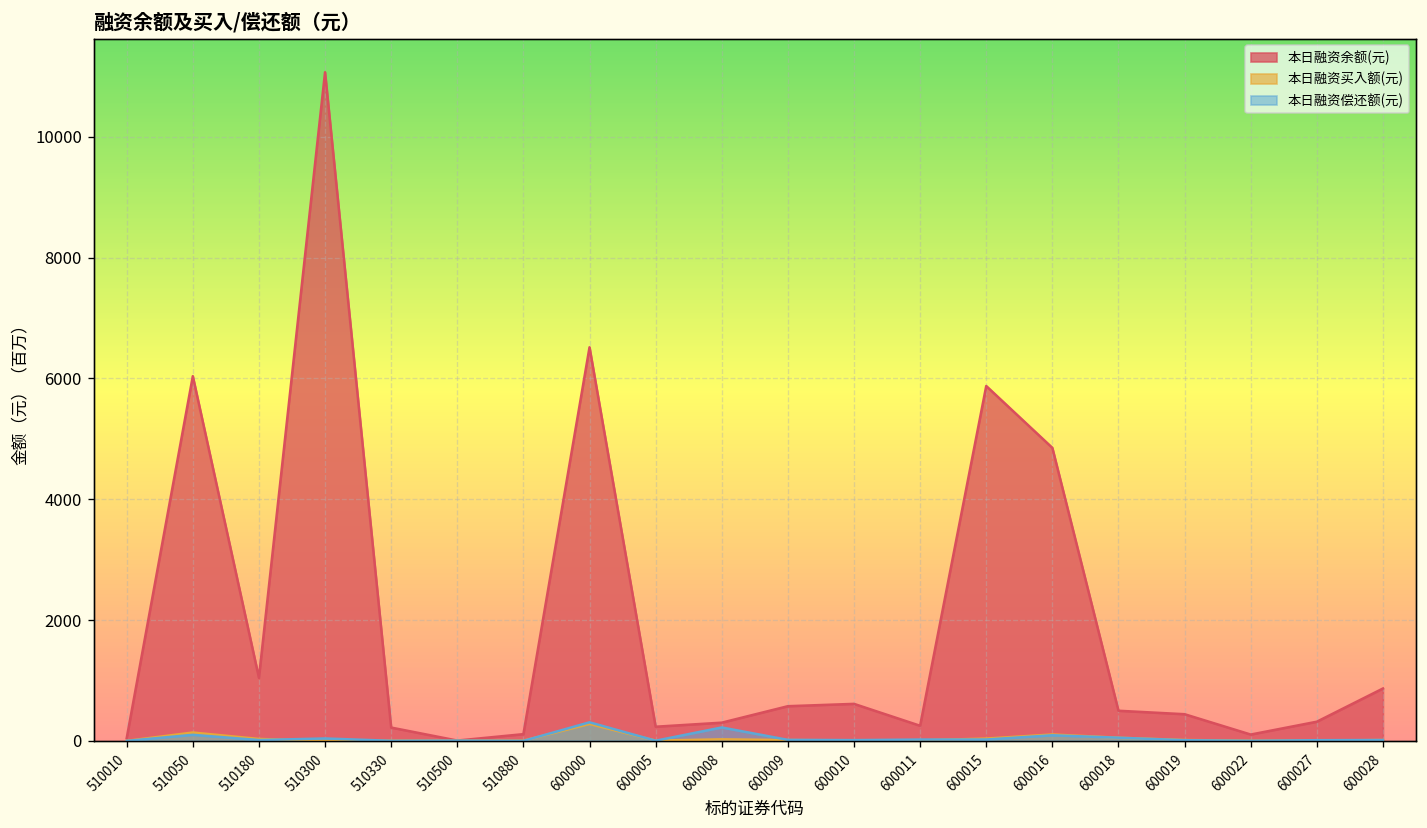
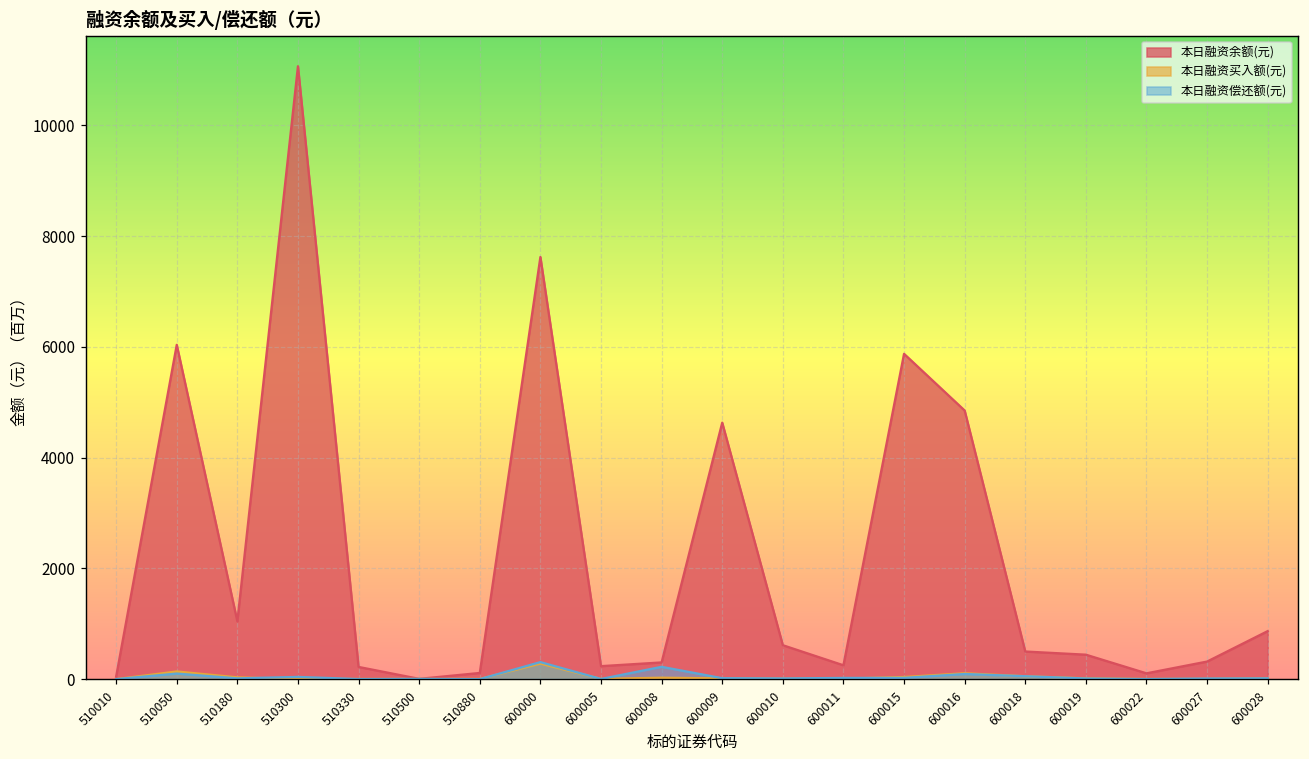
  {
    "本日融资余额(元)": {
      "510050": 6000,
      "510180": 1000,
      "510300": 11100,
      "510330": 200,
      "510880": 100,
-     "600000": 6500,
+     "600000": 7600,
      "600005": 200,
      "600008": 300,
-     "600009": 600,
+     "600009": 4600,
      "600010": 600,
      "600011": 300,
      "600015": 5900,
      "600016": 4900,
      "600018": 500,
      "600019": 400,
      "600022": 100,
      "600027": 300,
      "600028": 900
    },
    "本日融资买入额(元)": {
      "600008": 0
    },
    "本日融资偿还额(元)": {
      "600008": 200
    }
  }
